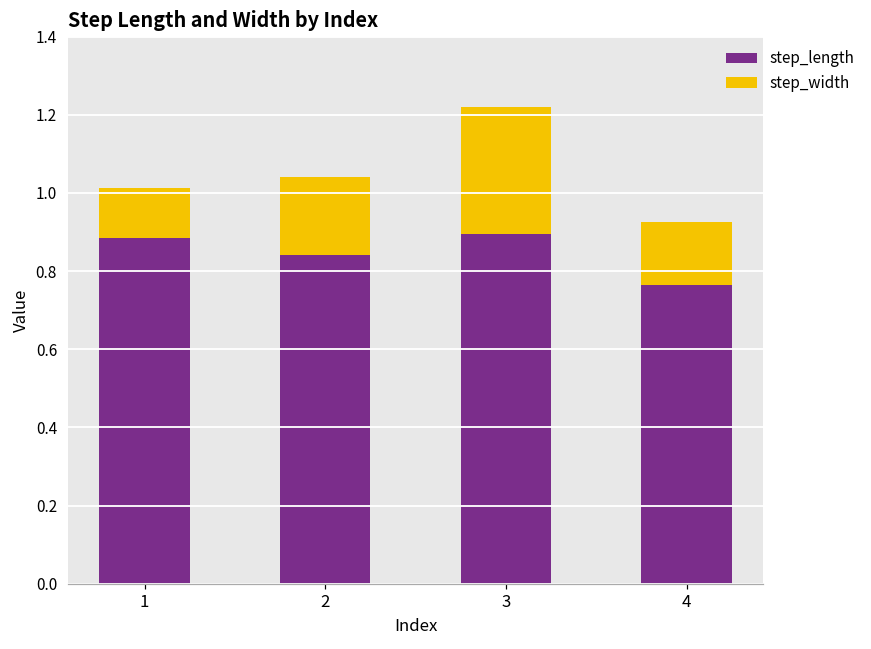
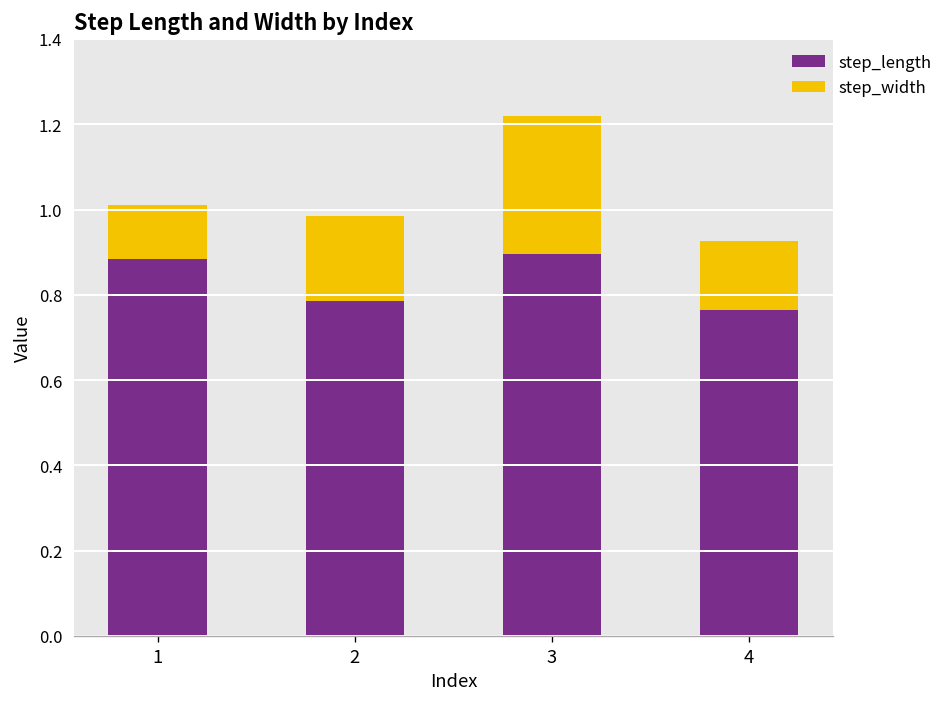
  {
    "step_length": {
      "1": 0.88,
-     "2": 0.84,
+     "2": 0.79,
      "3": 0.90,
      "4": 0.76
    },
    "step_width": {
      "1": 0.13,
      "2": 0.20,
      "3": 0.32,
      "4": 0.16
    }
  }
